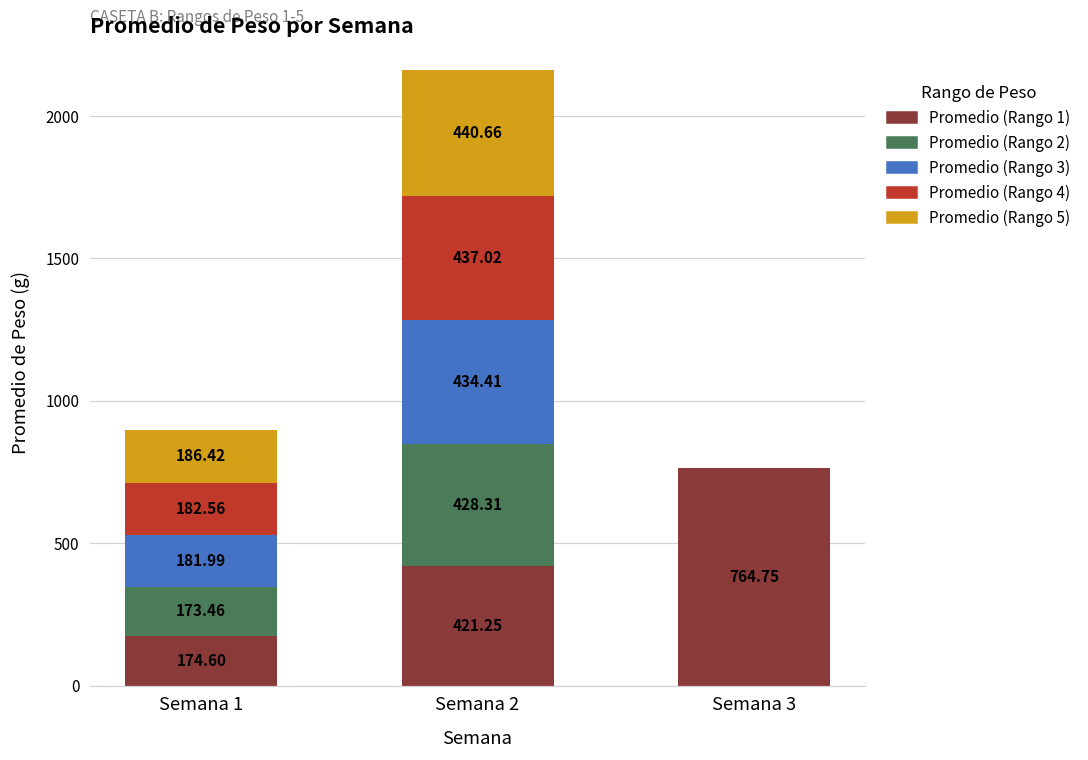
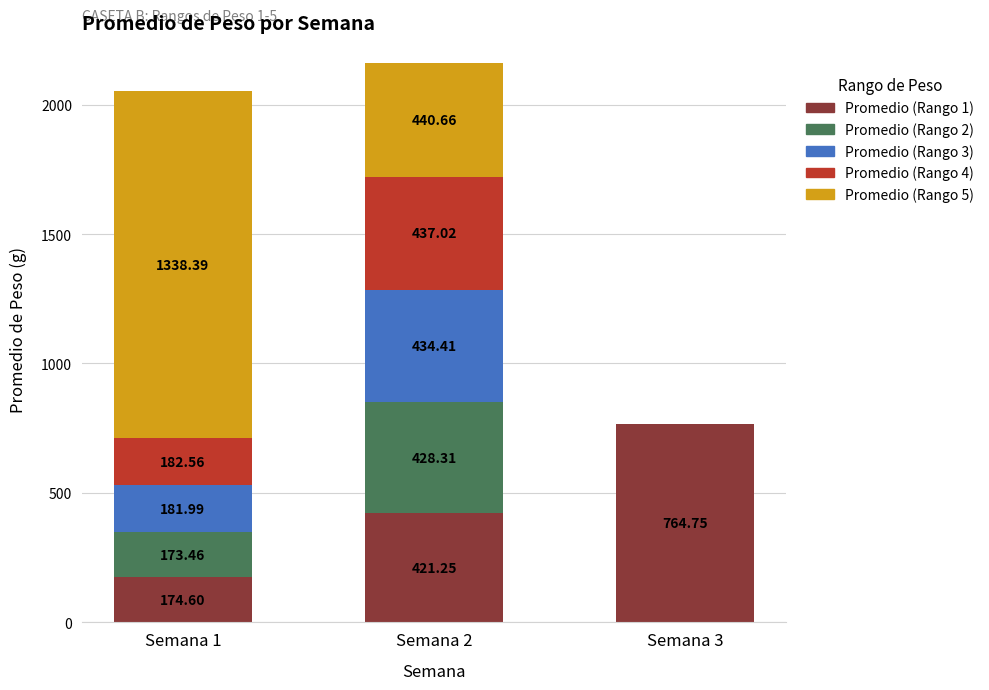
  {
    "Promedio (Rango 2)": {
      "Semana 1": 173.46,
      "Semana 2": 428.31
    },
    "Promedio (Rango 3)": {
      "Semana 1": 181.99,
      "Semana 2": 434.41
    },
    "Promedio (Rango 5)": {
-     "Semana 1": 186.42,
+     "Semana 1": 1338.39,
      "Semana 2": 440.66
    }
  }
